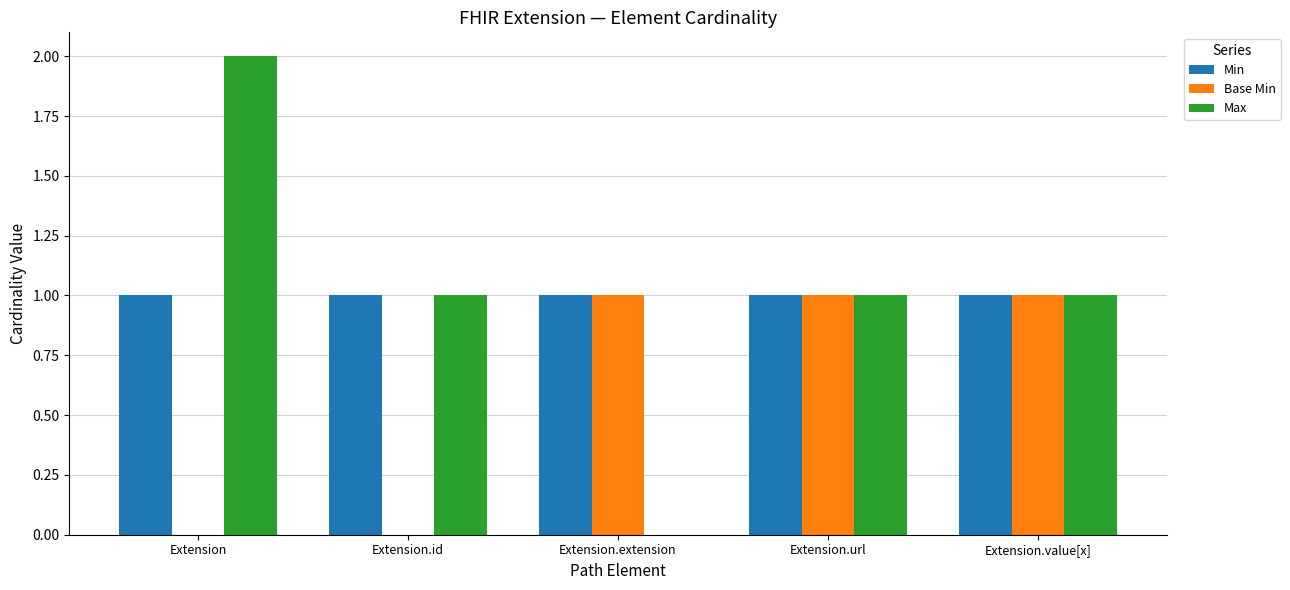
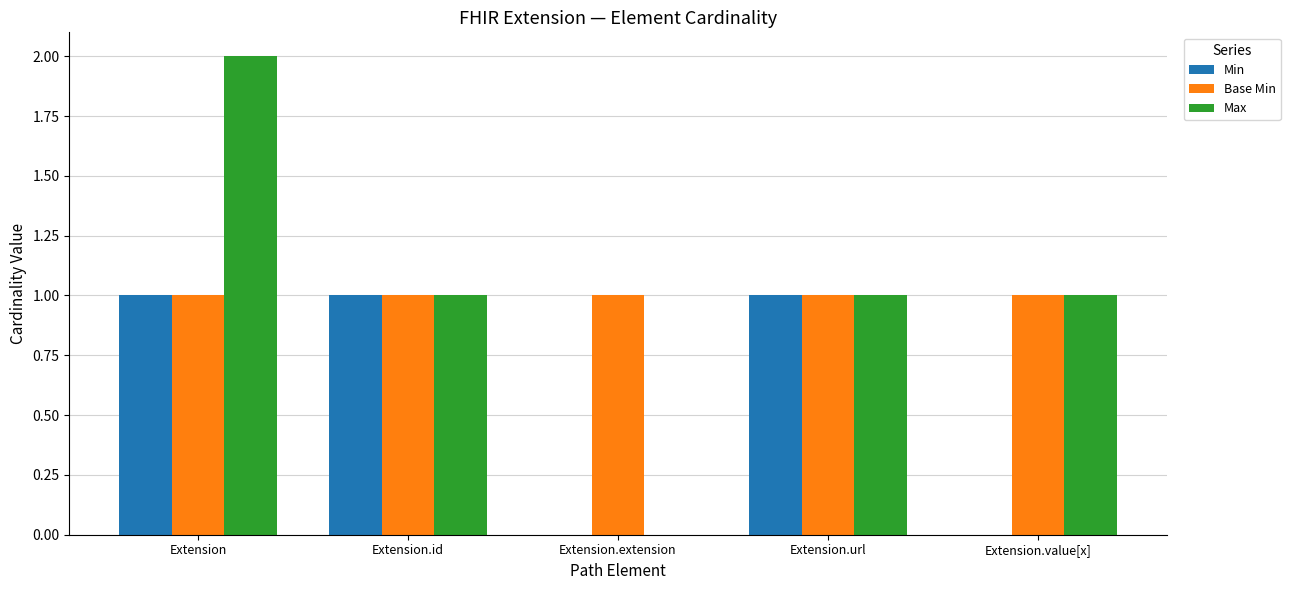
  {
    "Min": {
      "Extension": 1,
      "Extension.id": 1,
-     "Extension.extension": 1,
+     "Extension.extension": 0,
      "Extension.url": 1,
-     "Extension.value[x]": 1
+     "Extension.value[x]": 0
    },
    "Base Min": {
-     "Extension": 0,
-     "Extension.id": 0,
+     "Extension": 1,
+     "Extension.id": 1,
      "Extension.extension": 1,
      "Extension.url": 1,
      "Extension.value[x]": 1
    },
    "Max": {
      "Extension": 2,
      "Extension.id": 1,
      "Extension.extension": 0,
      "Extension.url": 1,
      "Extension.value[x]": 1
    }
  }
